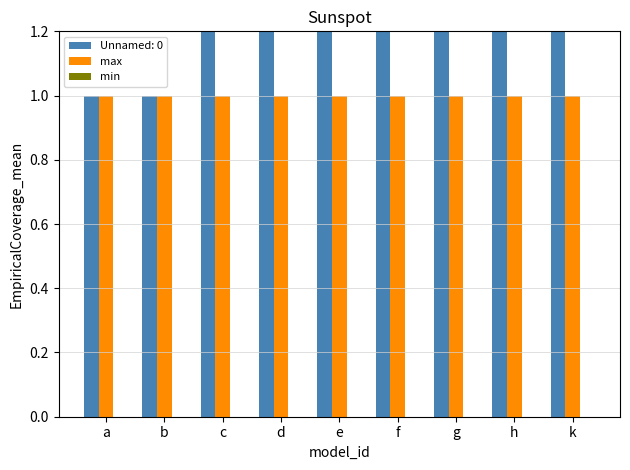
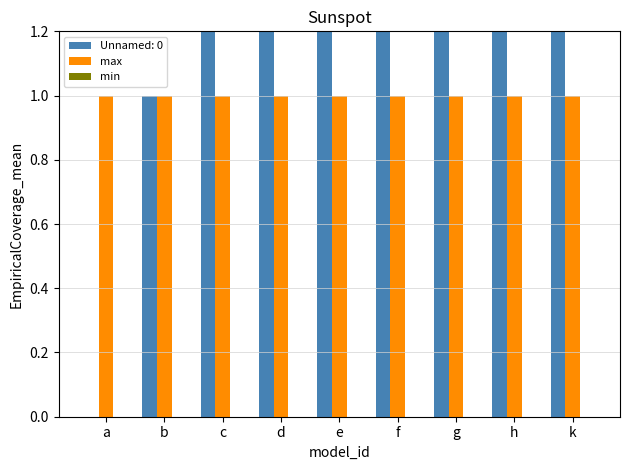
  {
    "Unnamed: 0": {
-     "a": 1,
+     "a": 0,
      "b": 1
    },
    "max": {
      "a": 1,
      "b": 1,
      "c": 1,
      "d": 1,
      "e": 1,
      "f": 1,
      "g": 1,
      "h": 1,
      "k": 1
    },
    "min": {
      "a": 0,
      "b": 0,
      "c": 0,
      "d": 0,
      "e": 0,
      "f": 0,
      "g": 0,
      "h": 0,
      "k": 0
    }
  }
